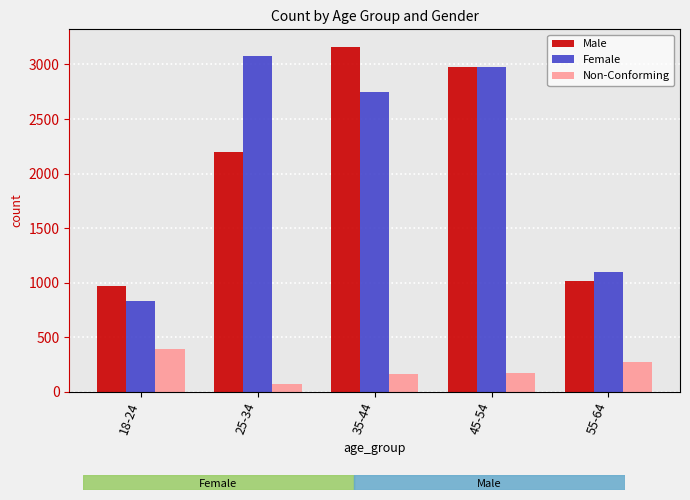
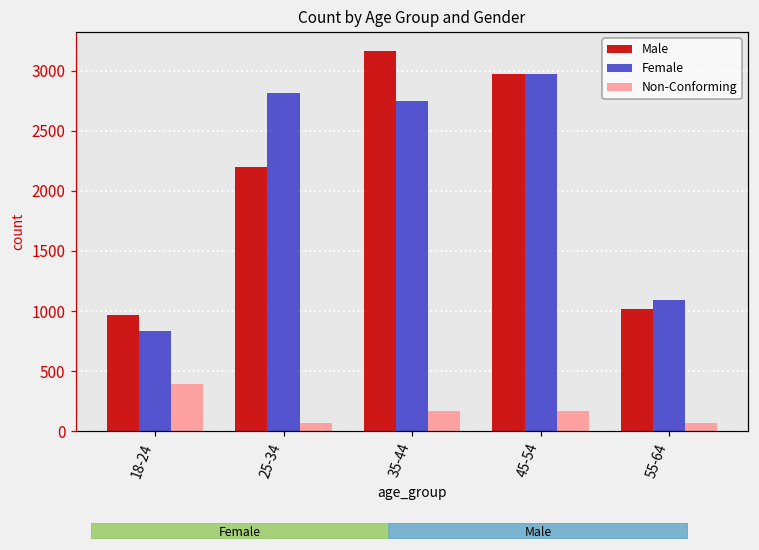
  {
    "Male": {
      "18-24": 970,
      "25-34": 2200,
      "35-44": 3160,
      "45-54": 2980,
      "55-64": 1010
    },
    "Female": {
      "18-24": 830,
-     "25-34": 3080,
+     "25-34": 2810,
      "35-44": 2750,
      "45-54": 2970,
      "55-64": 1090
    },
    "Non-Conforming": {
      "18-24": 390,
      "25-34": 70,
      "35-44": 160,
      "45-54": 170,
-     "55-64": 270
+     "55-64": 70
    }
  }
